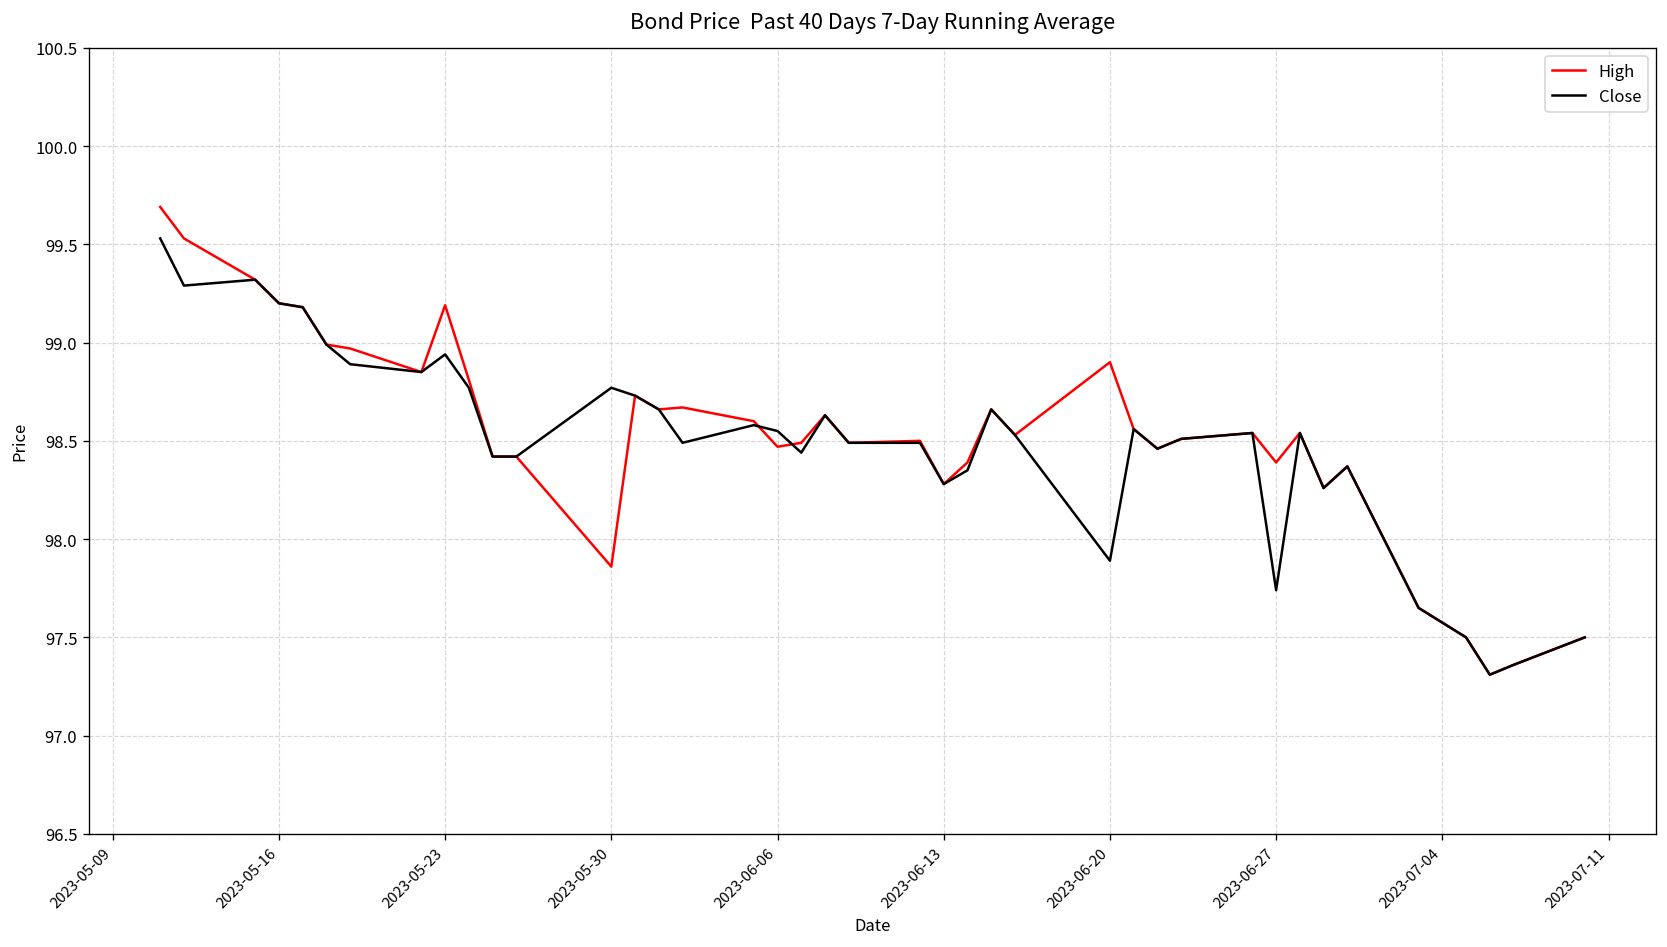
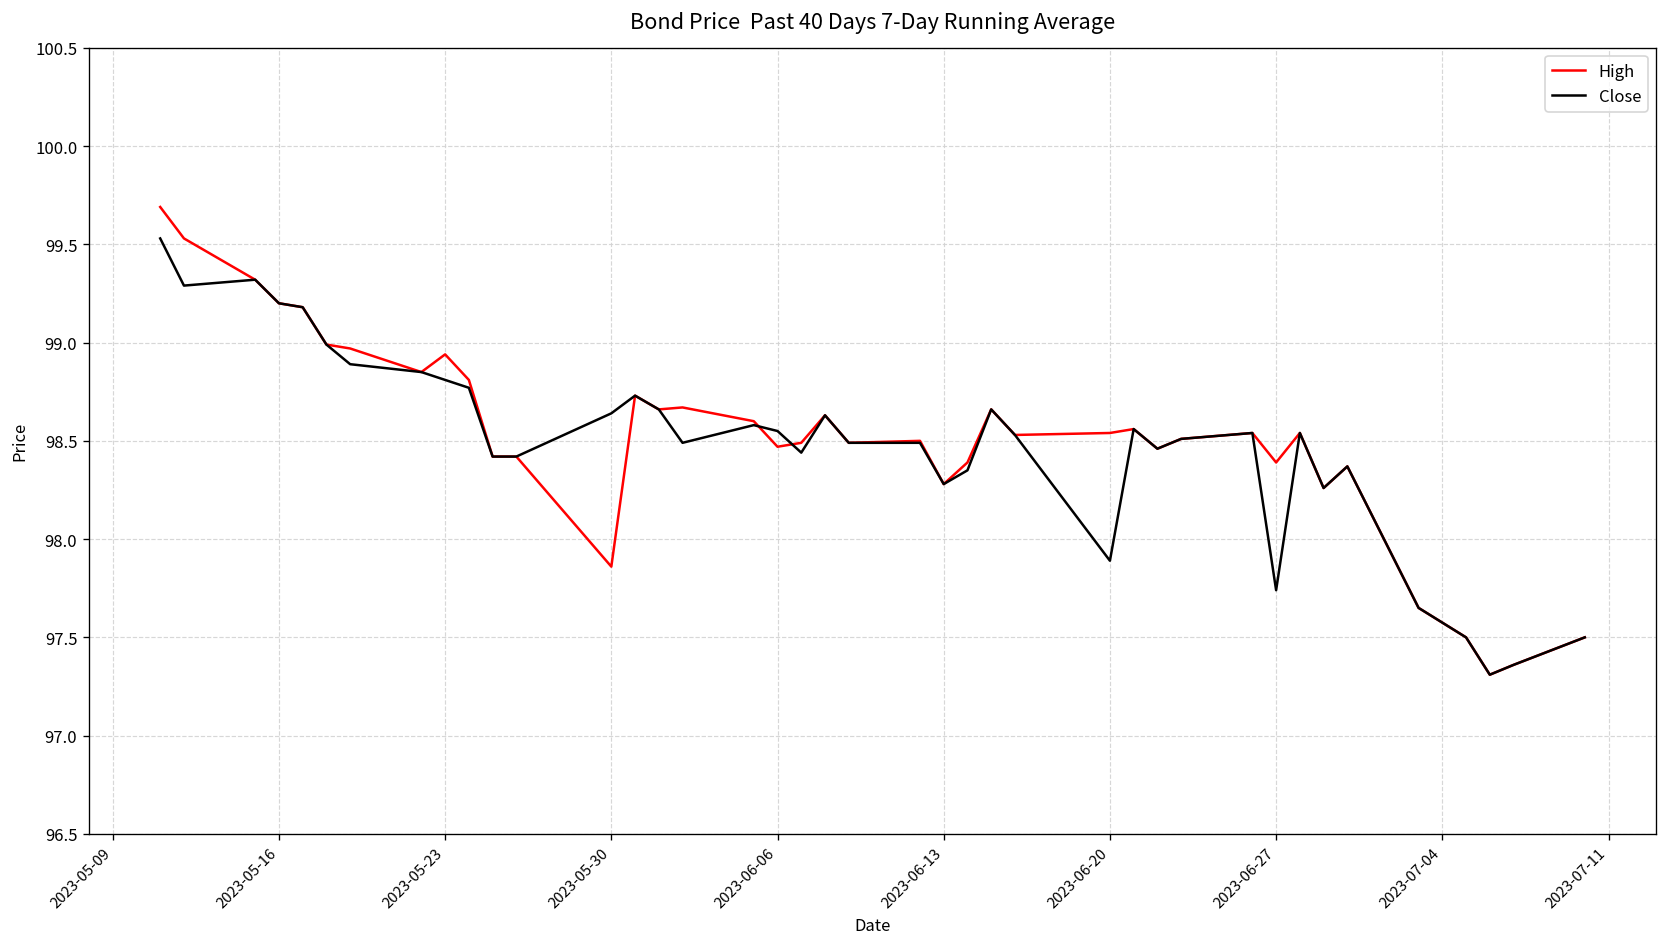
  {
    "High": {
-     "2023-05-23": 99.19,
+     "2023-05-23": 98.94,
      "2023-05-30": 97.86,
      "2023-06-06": 98.47,
-     "2023-06-20": 98.90,
+     "2023-06-20": 98.54,
      "2023-06-27": 98.39
    },
    "Close": {
-     "2023-05-23": 98.94,
-     "2023-05-30": 98.77,
+     "2023-05-23": 98.81,
+     "2023-05-30": 98.64,
      "2023-06-06": 98.55,
      "2023-06-20": 97.89,
      "2023-06-27": 97.74
    }
  }
